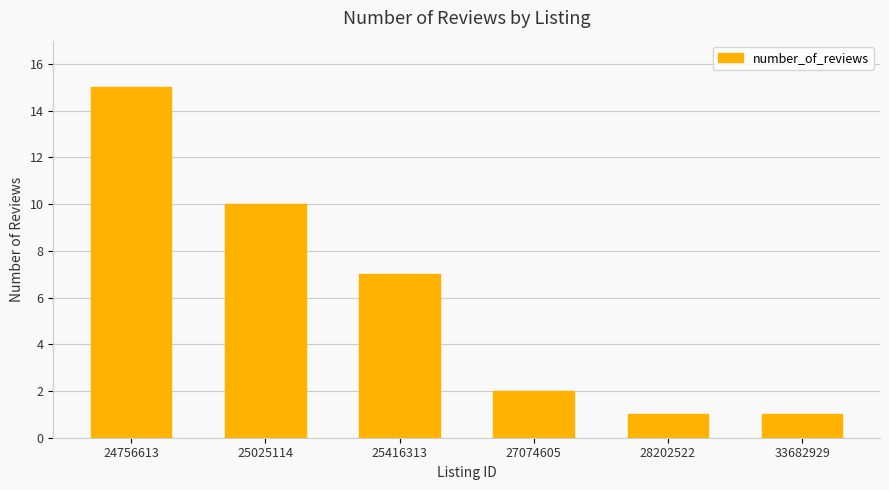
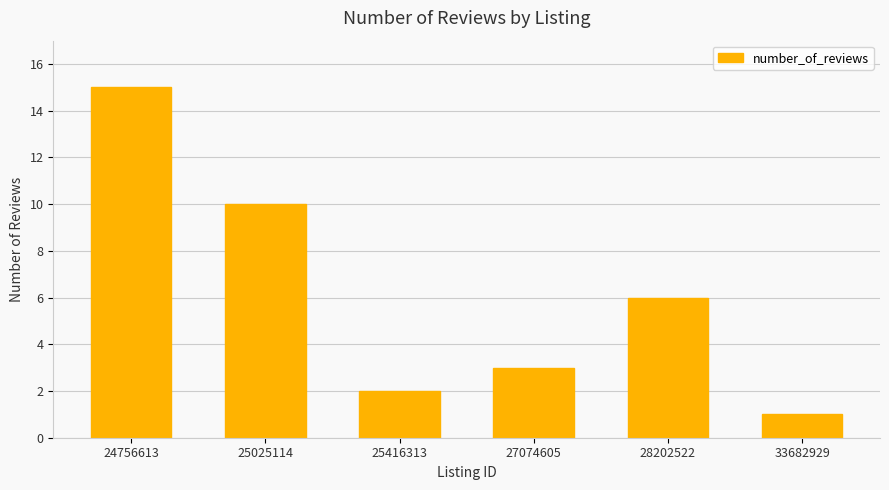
  {
    "24756613": 15,
    "25025114": 10,
-   "25416313": 7,
-   "27074605": 2,
-   "28202522": 1,
+   "25416313": 2,
+   "27074605": 3,
+   "28202522": 6,
    "33682929": 1
  }
